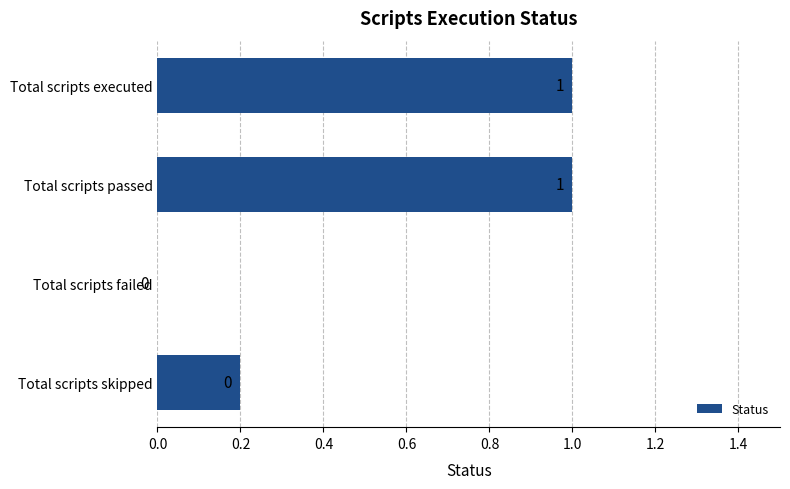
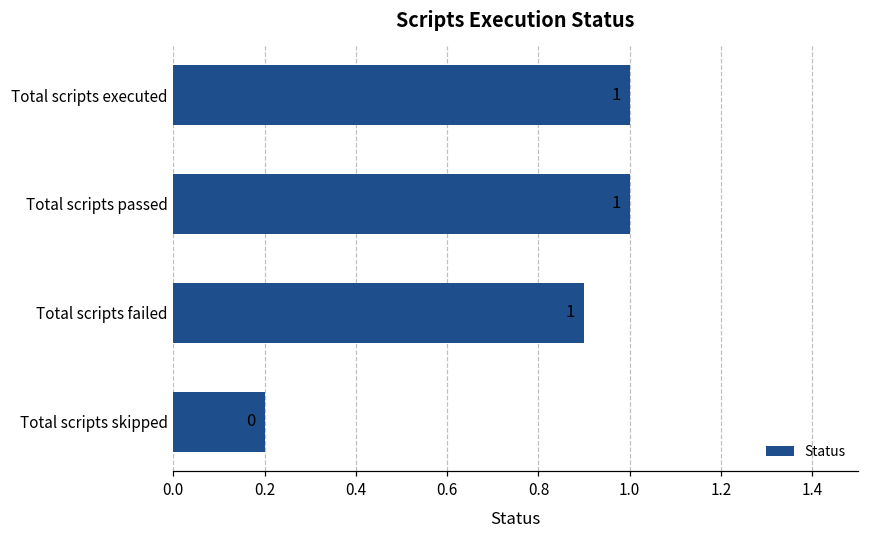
  {
    "Total scripts executed": 1,
    "Total scripts passed": 1,
-   "Total scripts failed": 0,
+   "Total scripts failed": 1,
    "Total scripts skipped": 0
  }
